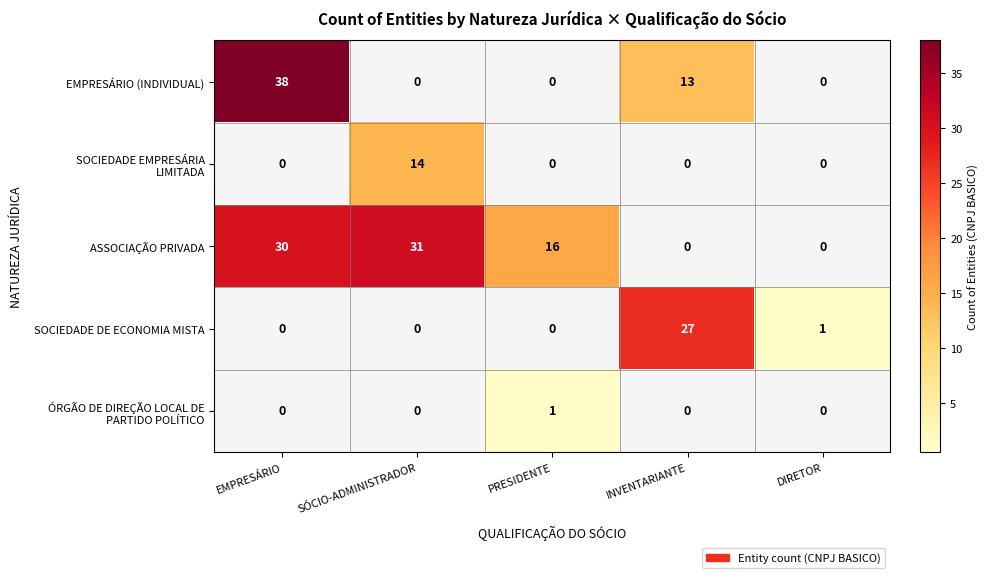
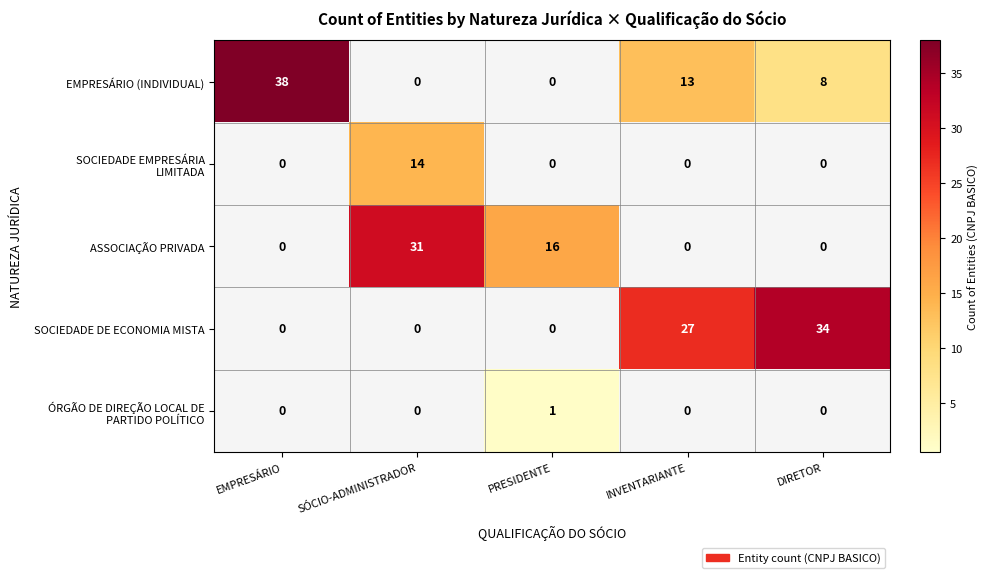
  {
    "EMPRESÁRIO (INDIVIDUAL)": {
      "EMPRESÁRIO": 38,
      "SÓCIO-ADMINISTRADOR": 0,
      "PRESIDENTE": 0,
      "INVENTARIANTE": 13,
-     "DIRETOR": 0
+     "DIRETOR": 8
    },
    "SOCIEDADE EMPRESÁRIA LIMITADA": {
      "EMPRESÁRIO": 0,
      "SÓCIO-ADMINISTRADOR": 14,
      "PRESIDENTE": 0,
      "INVENTARIANTE": 0,
      "DIRETOR": 0
    },
    "ASSOCIAÇÃO PRIVADA": {
-     "EMPRESÁRIO": 30,
+     "EMPRESÁRIO": 0,
      "SÓCIO-ADMINISTRADOR": 31,
      "PRESIDENTE": 16,
      "INVENTARIANTE": 0,
      "DIRETOR": 0
    },
    "SOCIEDADE DE ECONOMIA MISTA": {
      "EMPRESÁRIO": 0,
      "SÓCIO-ADMINISTRADOR": 0,
      "PRESIDENTE": 0,
      "INVENTARIANTE": 27,
-     "DIRETOR": 1
+     "DIRETOR": 34
    },
    "ÓRGÃO DE DIREÇÃO LOCAL DE PARTIDO POLÍTICO": {
      "EMPRESÁRIO": 0,
      "SÓCIO-ADMINISTRADOR": 0,
      "PRESIDENTE": 1,
      "INVENTARIANTE": 0,
      "DIRETOR": 0
    }
  }
